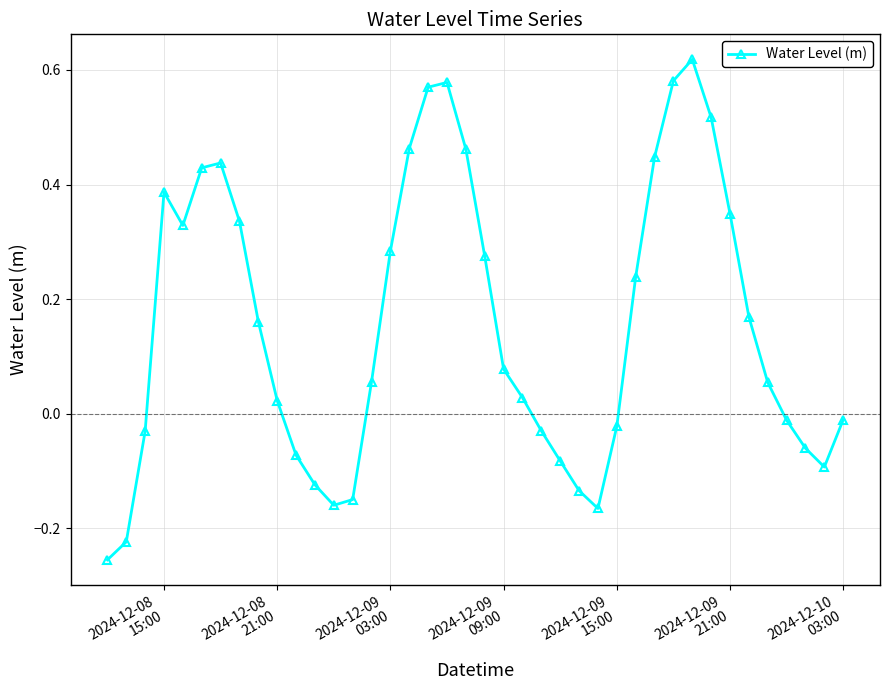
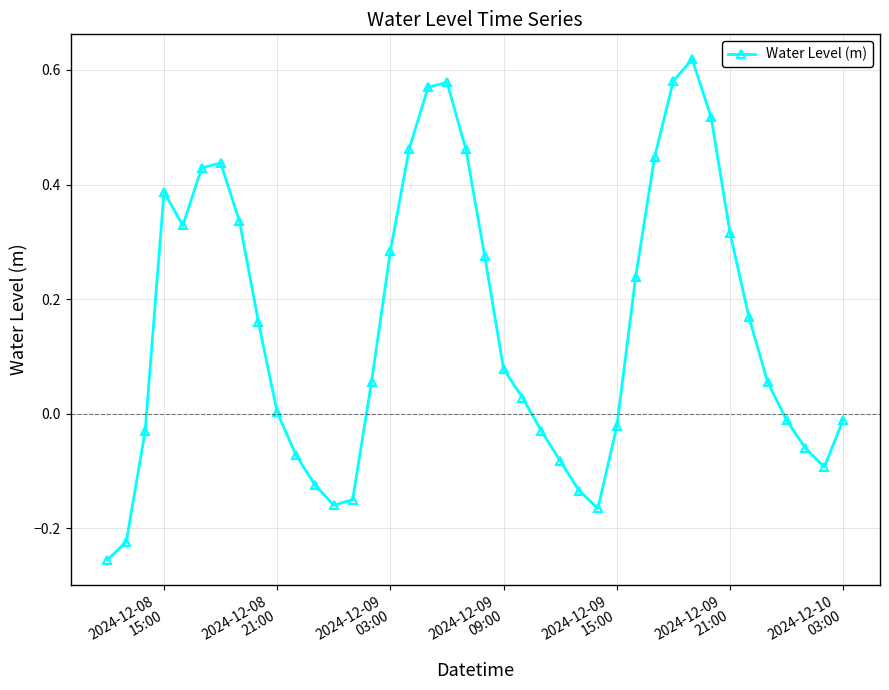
  {
    "2024-12-08 15:00": 0.39,
-   "2024-12-08 21:00": 0.02,
+   "2024-12-08 21:00": 0.00,
    "2024-12-09 03:00": 0.28,
    "2024-12-09 09:00": 0.08,
    "2024-12-09 15:00": -0.02,
-   "2024-12-09 21:00": 0.35,
+   "2024-12-09 21:00": 0.32,
    "2024-12-10 03:00": -0.01
  }
